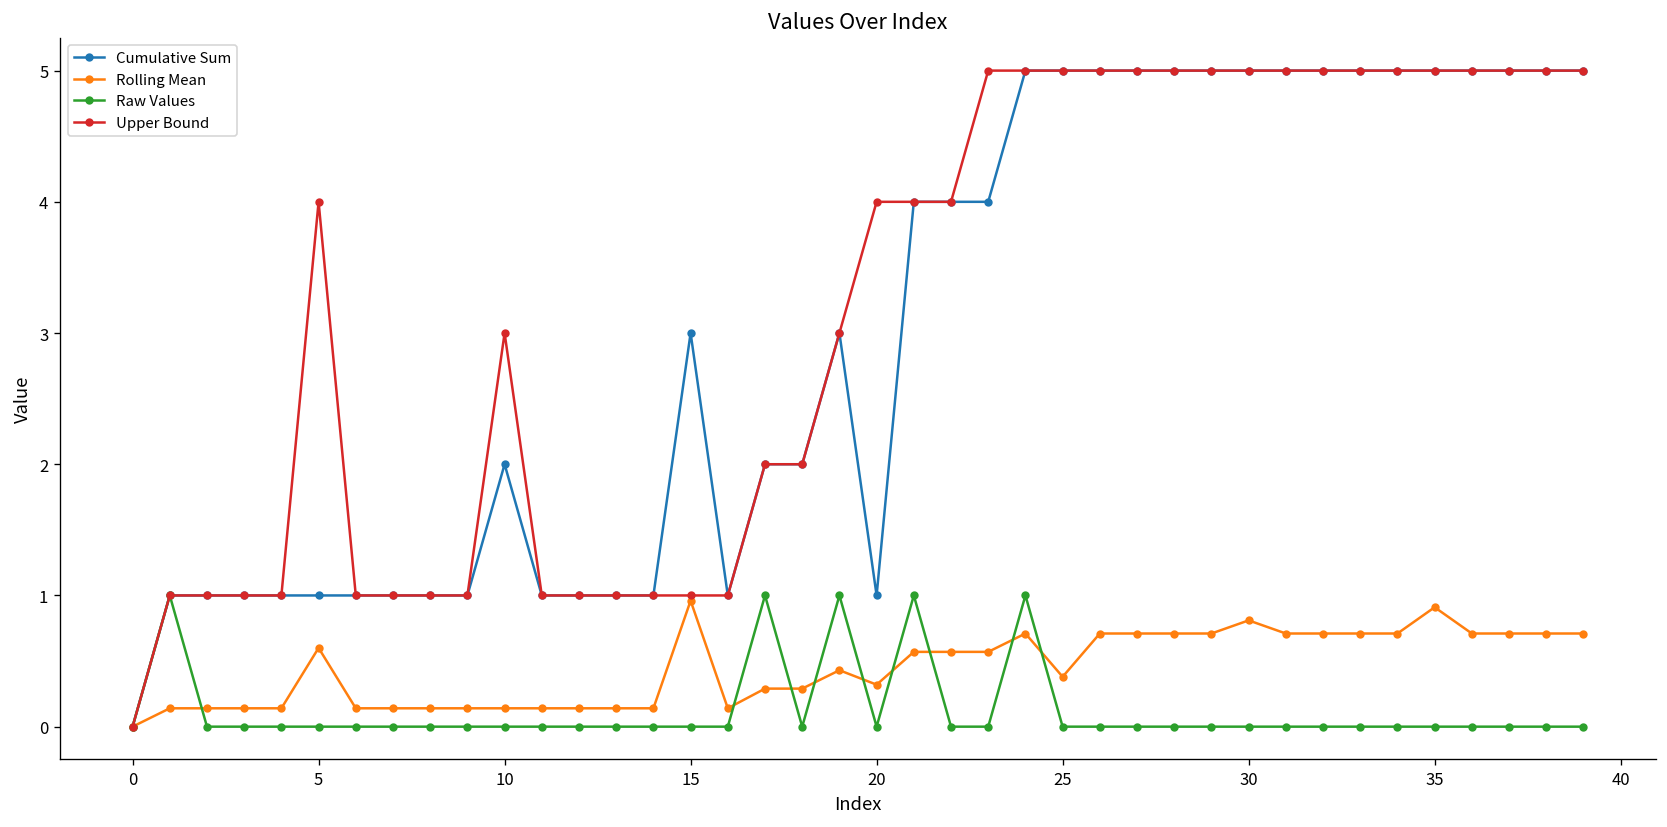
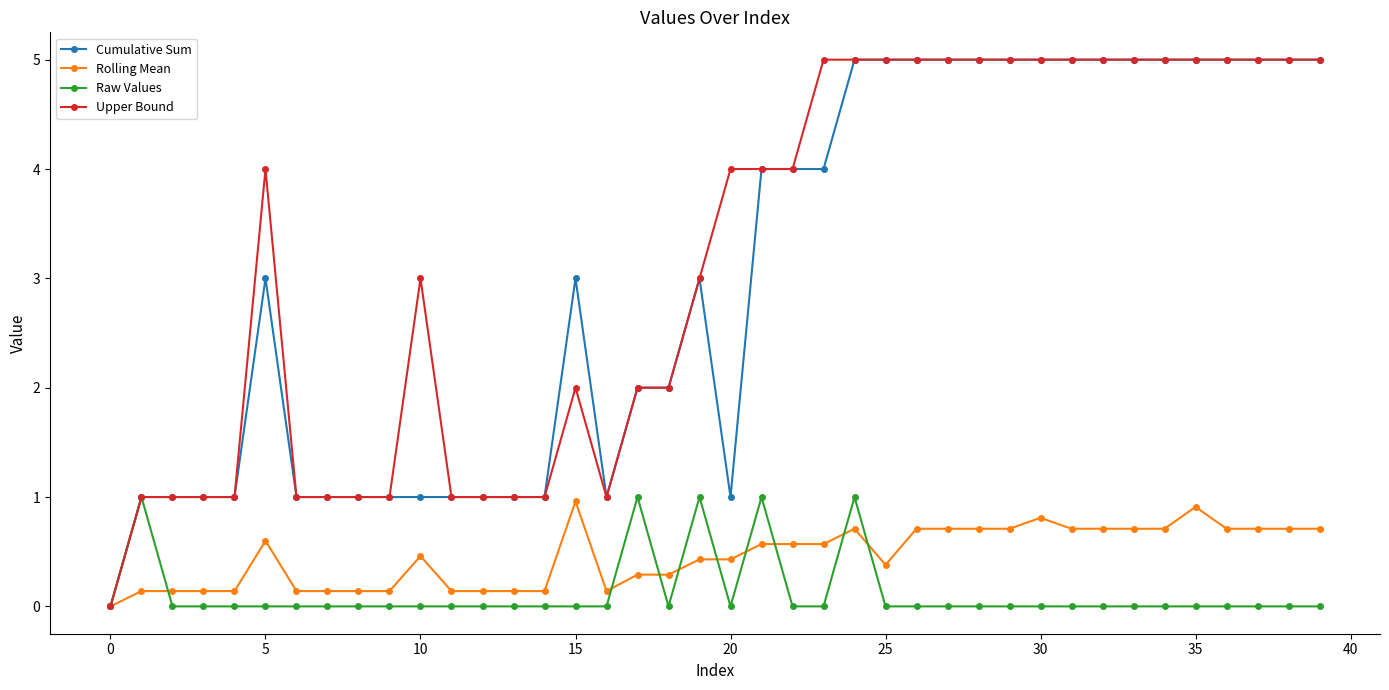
  {
    "Cumulative Sum": {
-     "5": 1,
-     "10": 2,
+     "5": 3,
+     "10": 1,
      "15": 3,
      "20": 1
    },
    "Rolling Mean": {
      "5": 0.60,
-     "10": 0.14,
+     "10": 0.46,
      "15": 0.96,
-     "20": 0.32,
+     "20": 0.43,
      "25": 0.38,
      "30": 0.81,
      "35": 0.91
    },
    "Raw Values": {
      "5": 0.00,
      "10": 0.00,
      "15": 0.00,
      "20": 0.00,
      "25": 0.00,
      "30": 0.00,
      "35": 0.00
    },
    "Upper Bound": {
      "5": 4,
      "10": 3,
-     "15": 1,
+     "15": 2,
      "20": 4
    }
  }
